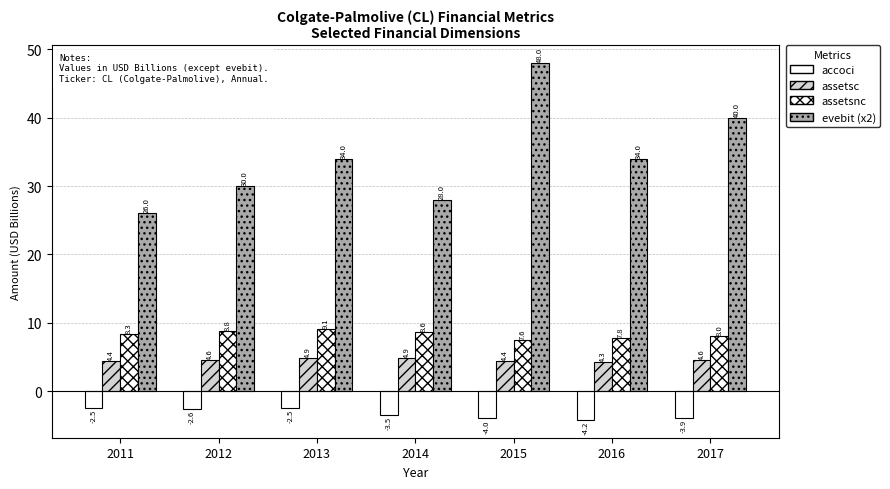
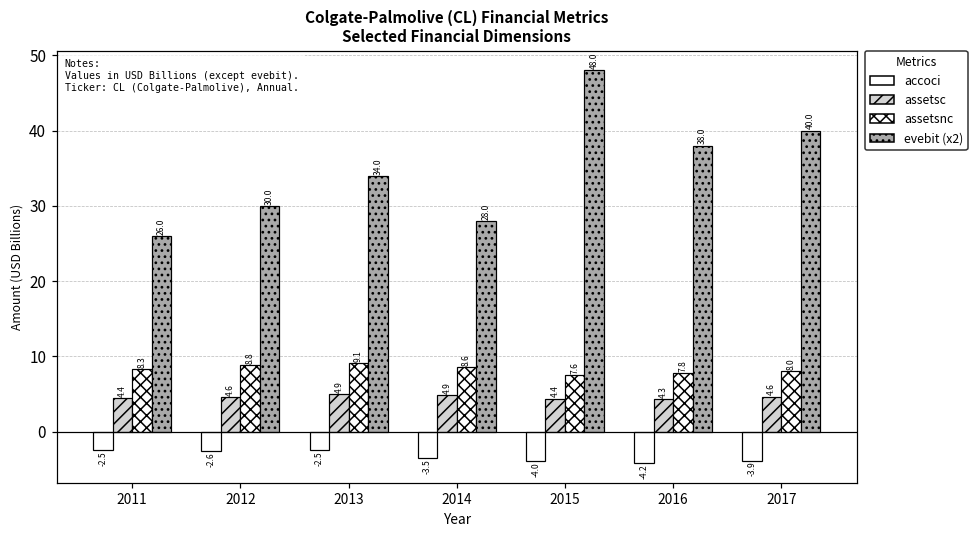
  {
    "assetsc": {
      "2011": 4.4,
      "2012": 4.6,
      "2013": 4.9,
      "2014": 4.9,
      "2015": 4.4,
      "2016": 4.3,
      "2017": 4.6
    },
    "evebit (x2)": {
      "2011": 26.0,
      "2012": 30.0,
      "2013": 34.0,
      "2014": 28.0,
      "2015": 48.0,
-     "2016": 34.0,
+     "2016": 38.0,
      "2017": 40.0
    }
  }
